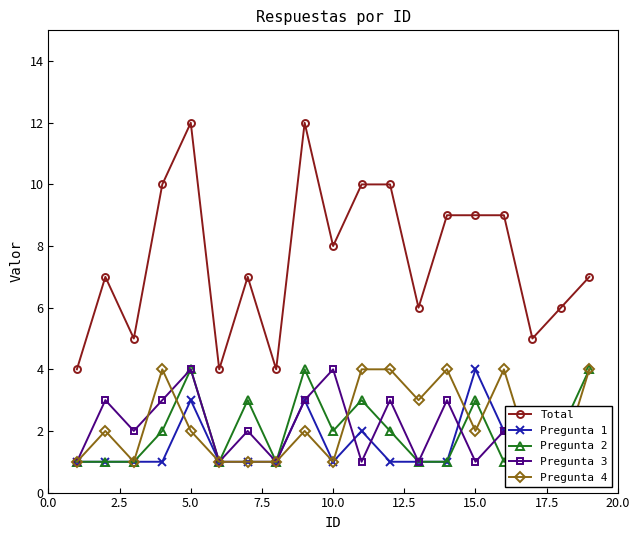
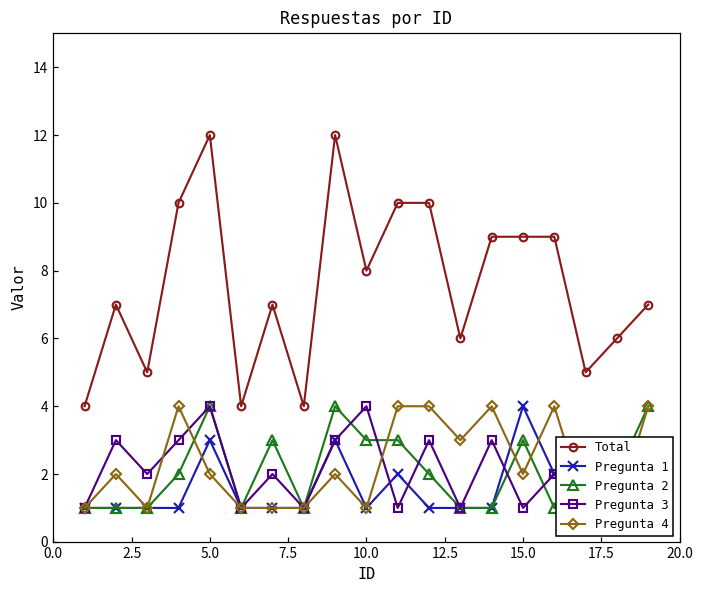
  {
    "Total": {
      "5.0": 12,
      "10.0": 8,
      "15.0": 9
    },
    "Pregunta 1": {
      "5.0": 3,
      "15.0": 4
    },
    "Pregunta 2": {
-     "10.0": 2,
+     "10.0": 3,
      "15.0": 3
    },
    "Pregunta 3": {
      "10.0": 4,
      "15.0": 1
    },
    "Pregunta 4": {
      "5.0": 2,
      "15.0": 2
    }
  }
